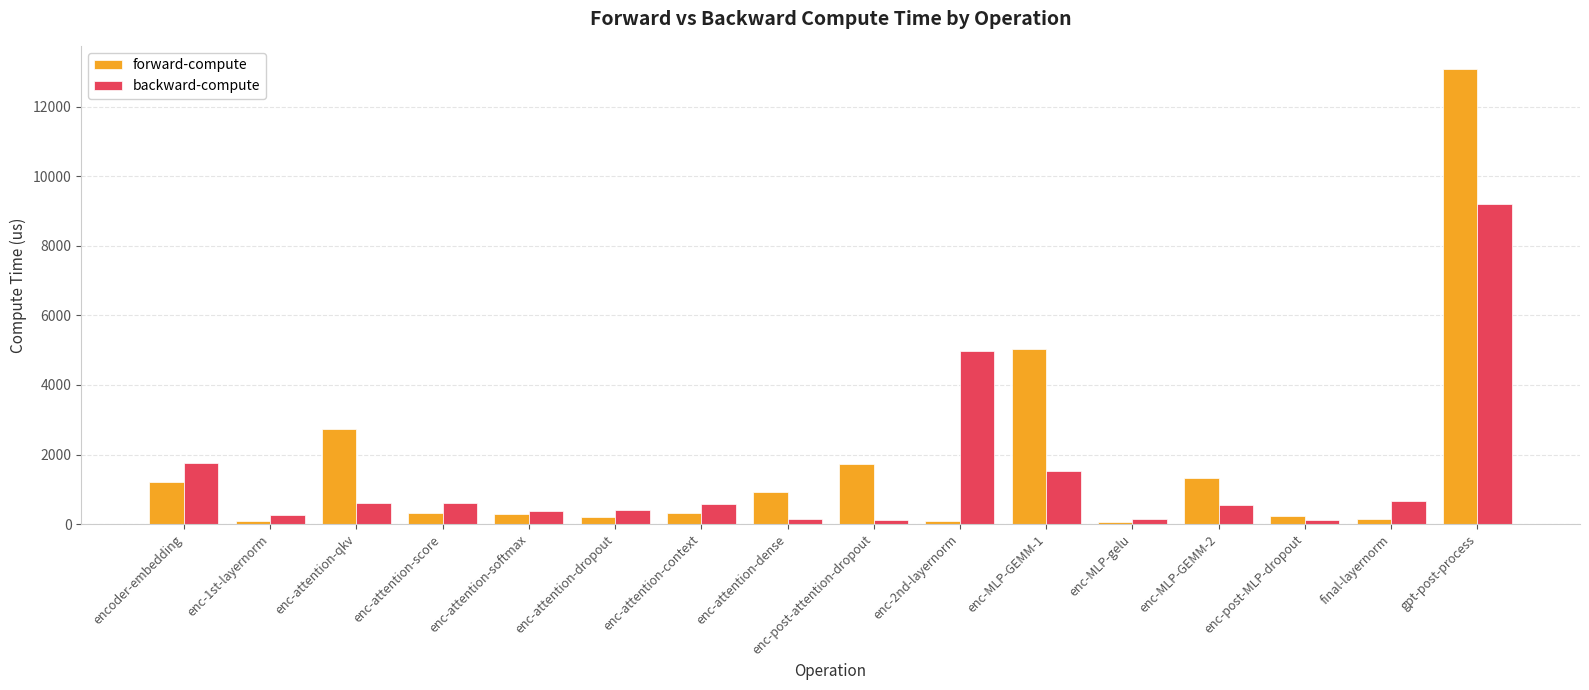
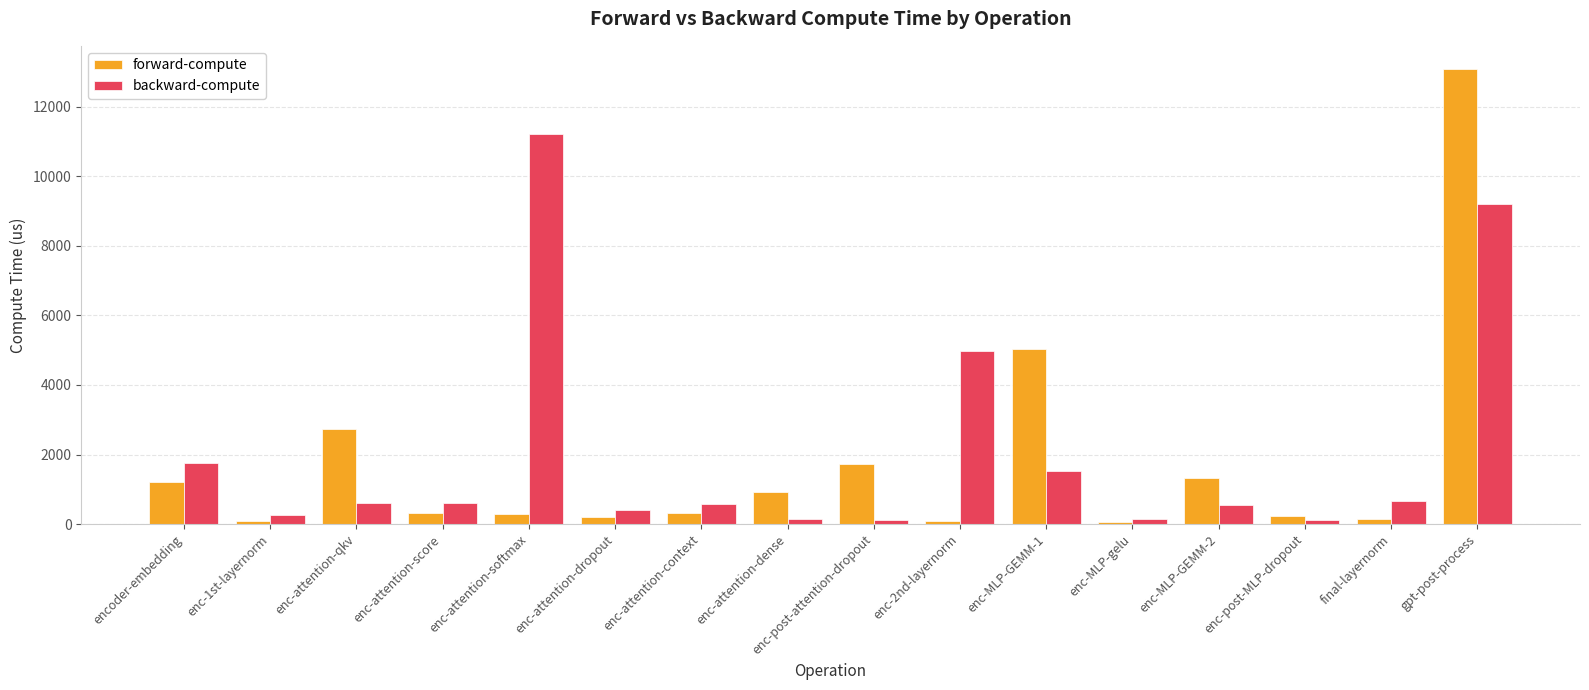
  {
    "forward-compute": {
      "encoder-embedding": 1200,
      "enc-1st-layernorm": 100,
      "enc-attention-qkv": 2700,
      "enc-attention-score": 300,
      "enc-attention-softmax": 300,
      "enc-attention-dropout": 200,
      "enc-attention-context": 300,
      "enc-attention-dense": 900,
      "enc-post-attention-dropout": 1700,
      "enc-2nd-layernorm": 100,
      "enc-MLP-GEMM-1": 5000,
      "enc-MLP-GEMM-2": 1300,
      "enc-post-MLP-dropout": 200,
      "final-layernorm": 100,
      "gpt-post-process": 13100
    },
    "backward-compute": {
      "encoder-embedding": 1700,
      "enc-1st-layernorm": 300,
      "enc-attention-qkv": 600,
      "enc-attention-score": 600,
-     "enc-attention-softmax": 400,
+     "enc-attention-softmax": 11200,
      "enc-attention-dropout": 400,
      "enc-attention-context": 600,
      "enc-attention-dense": 100,
      "enc-post-attention-dropout": 100,
      "enc-2nd-layernorm": 5000,
      "enc-MLP-GEMM-1": 1500,
      "enc-MLP-gelu": 100,
      "enc-MLP-GEMM-2": 500,
      "enc-post-MLP-dropout": 100,
      "final-layernorm": 700,
      "gpt-post-process": 9200
    }
  }
